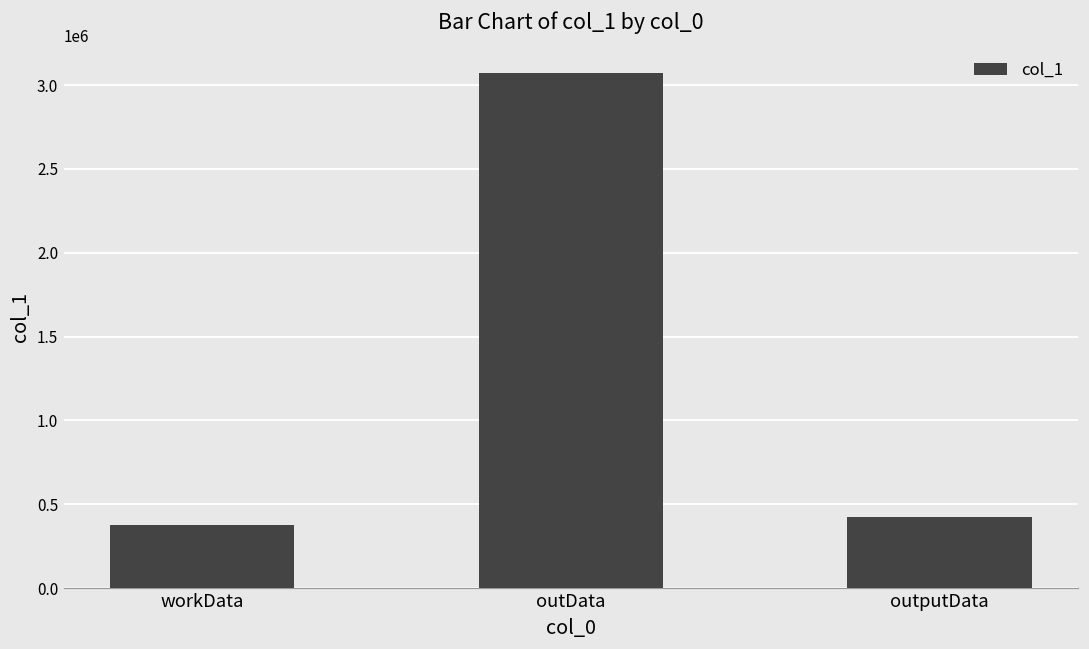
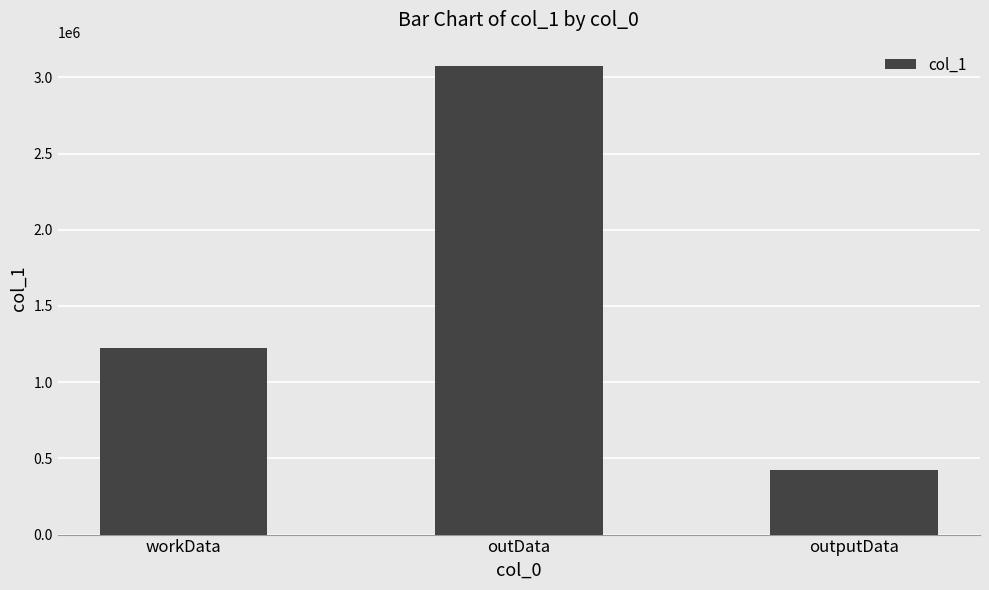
  {
-   "workData": 380000,
+   "workData": 1220000,
    "outData": 3070000,
    "outputData": 420000
  }
